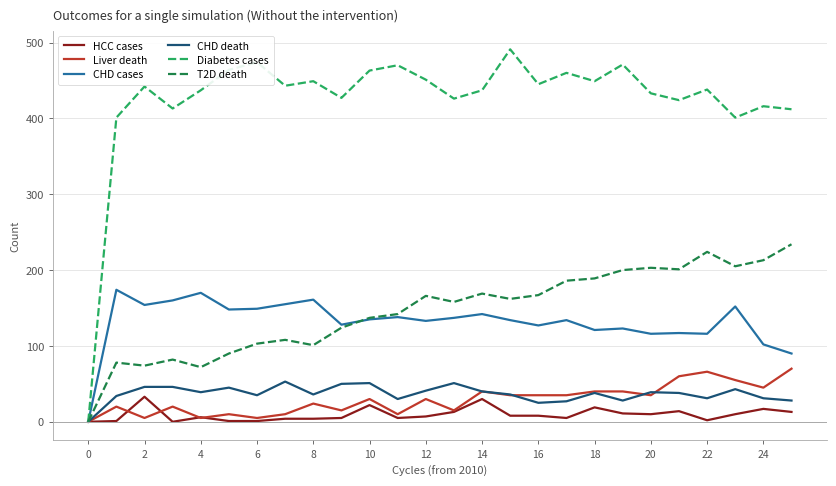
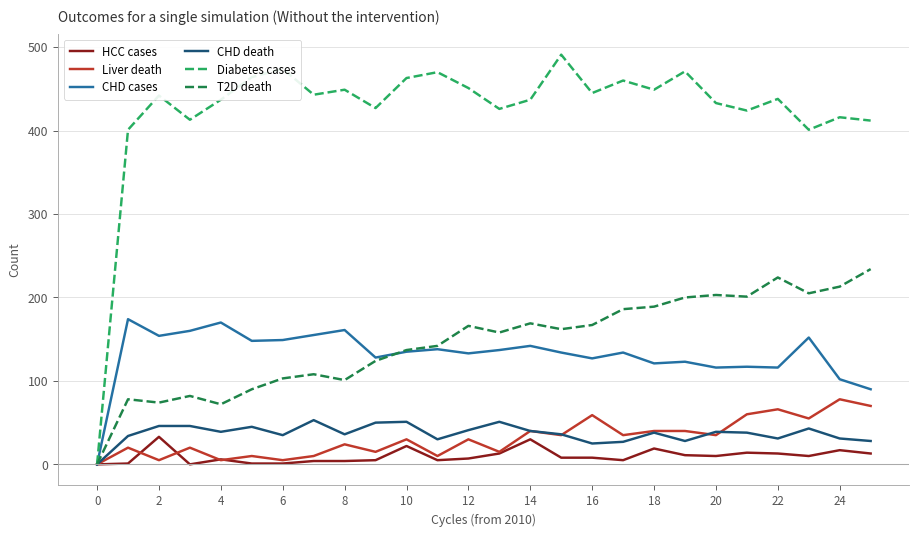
  {
    "HCC cases": {
      "2": 30,
      "6": 0,
      "8": 0,
      "10": 20,
      "12": 10,
      "14": 30,
      "16": 10,
      "18": 20,
      "20": 10,
-     "22": 0,
+     "22": 10,
      "24": 20
    },
    "Liver death": {
      "2": 10,
      "6": 10,
      "8": 20,
      "10": 30,
      "12": 30,
-     "16": 40,
+     "16": 60,
      "20": 40,
      "22": 70,
-     "24": 50
+     "24": 80
    }
  }
